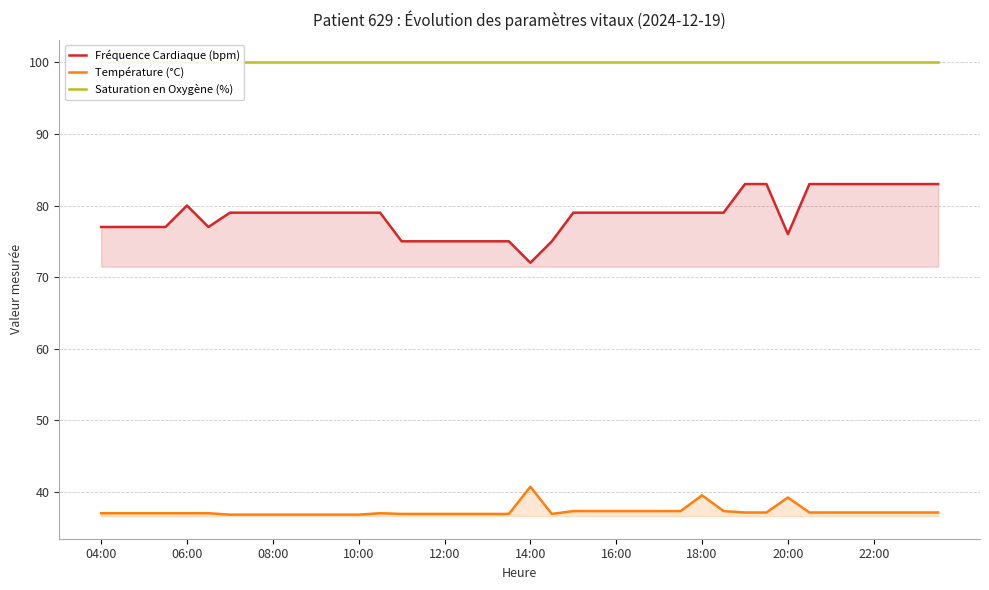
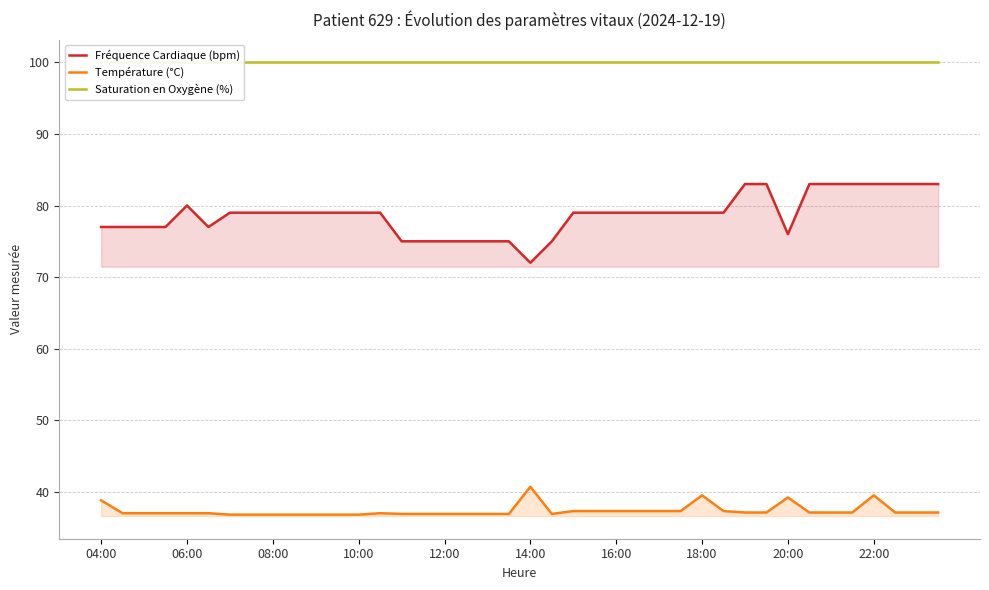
  {
    "Fréquence Cardiaque (bpm)": {
      "04:00": 77,
      "06:00": 80,
      "08:00": 79,
      "10:00": 79,
      "12:00": 75,
      "14:00": 72,
      "16:00": 79,
      "18:00": 79,
      "20:00": 76,
      "22:00": 83
    },
    "Température (°C)": {
-     "04:00": 37,
+     "04:00": 39,
      "06:00": 37,
      "08:00": 37,
      "10:00": 37,
      "12:00": 37,
      "14:00": 41,
      "16:00": 37,
      "18:00": 40,
      "20:00": 39,
-     "22:00": 37
+     "22:00": 40
    },
    "Saturation en Oxygène (%)": {
      "08:00": 100,
      "10:00": 100,
      "12:00": 100,
      "14:00": 100,
      "16:00": 100,
      "18:00": 100,
      "20:00": 100,
      "22:00": 100
    }
  }
